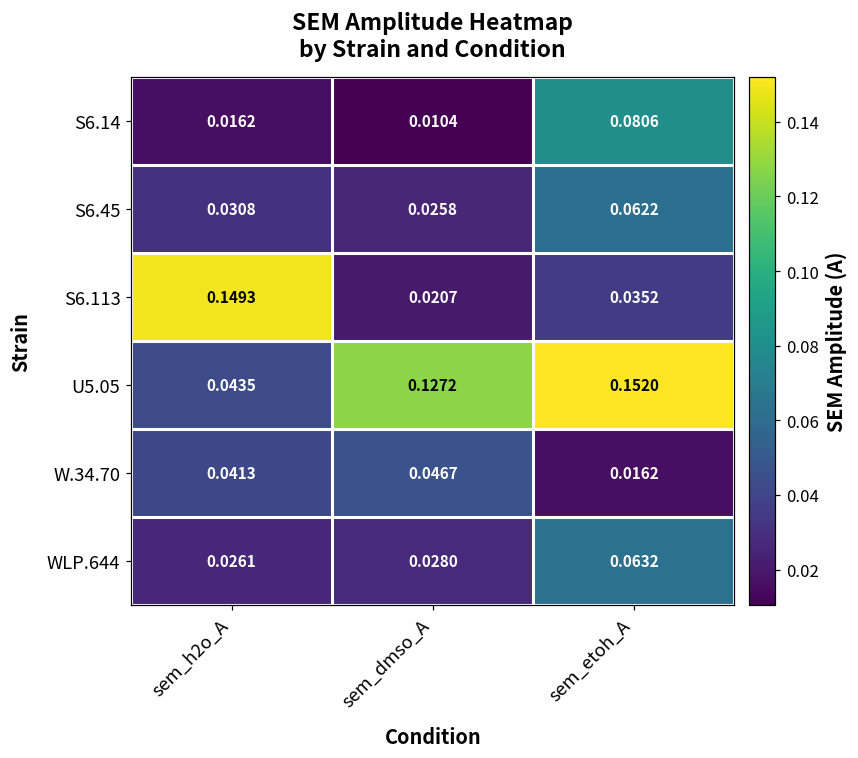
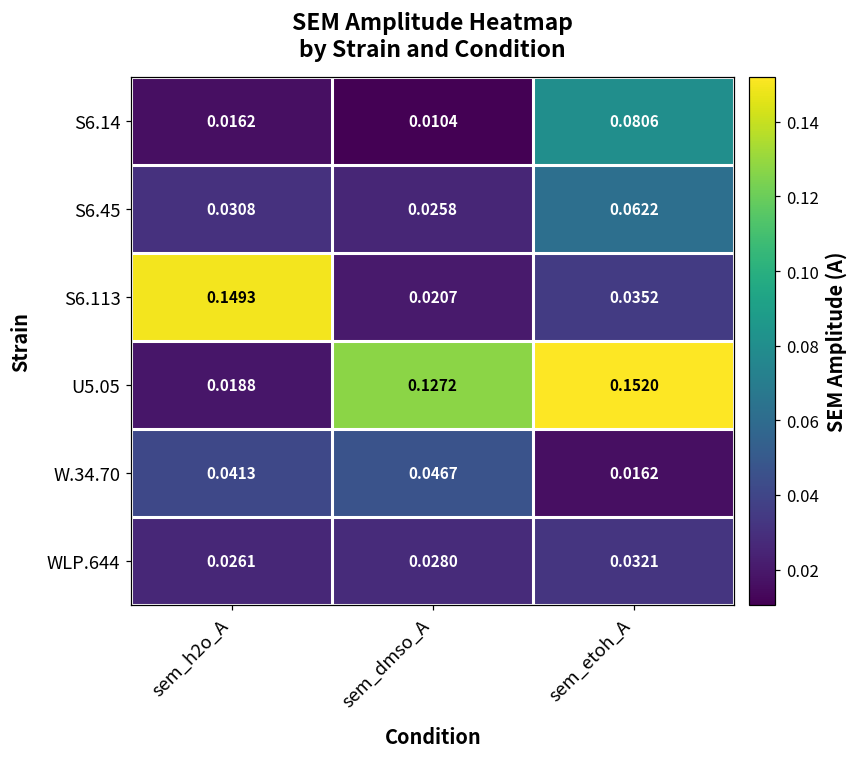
  {
    "S6.14": {
      "sem_h2o_A": 0.0162,
      "sem_dmso_A": 0.0104,
      "sem_etoh_A": 0.0806
    },
    "S6.45": {
      "sem_h2o_A": 0.0308,
      "sem_dmso_A": 0.0258,
      "sem_etoh_A": 0.0622
    },
    "S6.113": {
      "sem_h2o_A": 0.1493,
      "sem_dmso_A": 0.0207,
      "sem_etoh_A": 0.0352
    },
    "U5.05": {
-     "sem_h2o_A": 0.0435,
+     "sem_h2o_A": 0.0188,
      "sem_dmso_A": 0.1272,
      "sem_etoh_A": 0.1520
    },
    "W.34.70": {
      "sem_h2o_A": 0.0413,
      "sem_dmso_A": 0.0467,
      "sem_etoh_A": 0.0162
    },
    "WLP.644": {
      "sem_h2o_A": 0.0261,
      "sem_dmso_A": 0.0280,
-     "sem_etoh_A": 0.0632
+     "sem_etoh_A": 0.0321
    }
  }
